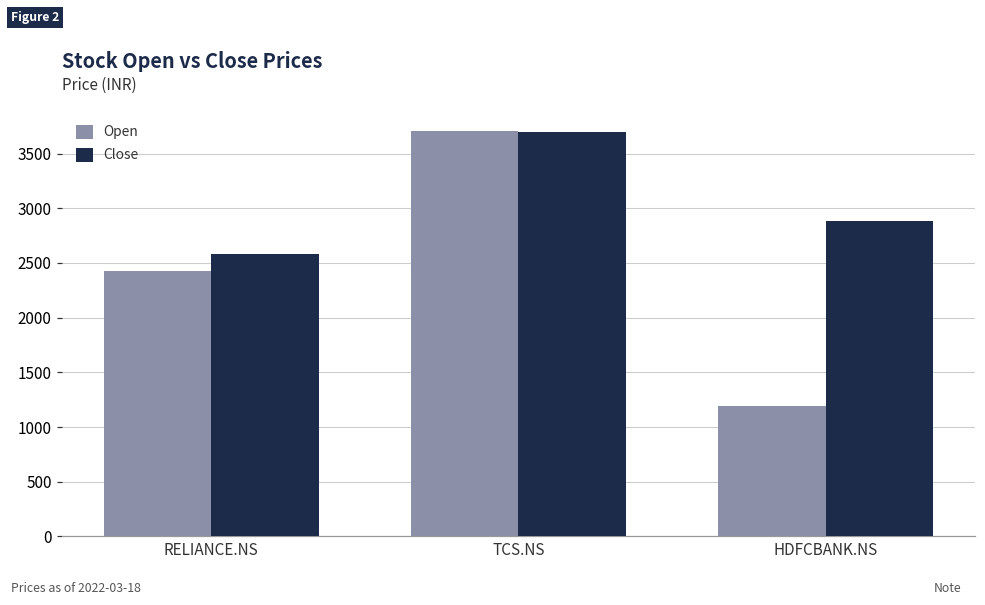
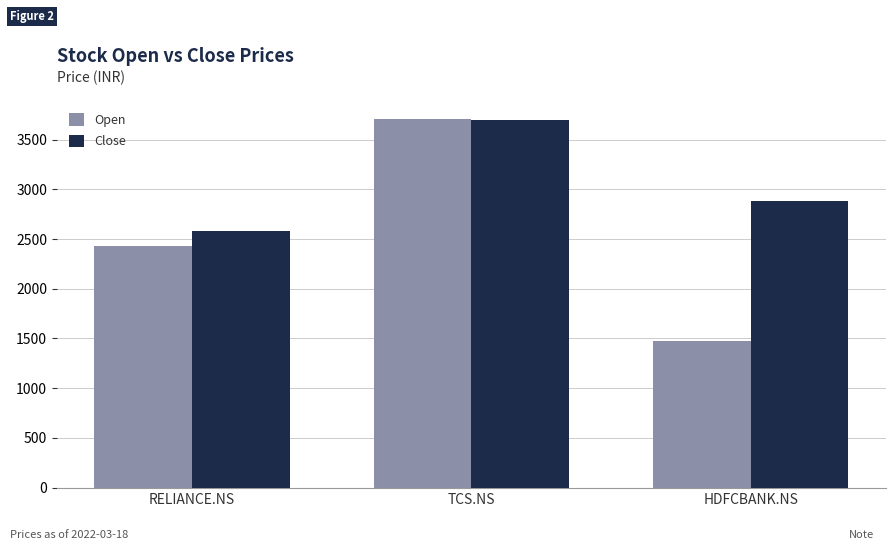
  {
    "Open": {
      "RELIANCE.NS": 2400,
      "TCS.NS": 3700,
-     "HDFCBANK.NS": 1200
+     "HDFCBANK.NS": 1500
    },
    "Close": {
      "RELIANCE.NS": 2600,
      "TCS.NS": 3700,
      "HDFCBANK.NS": 2900
    }
  }
